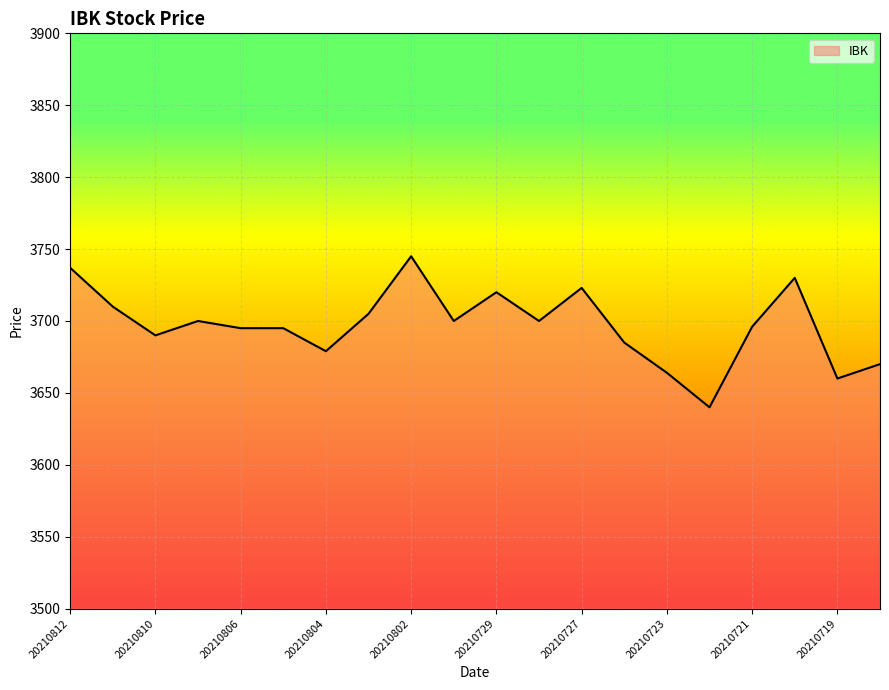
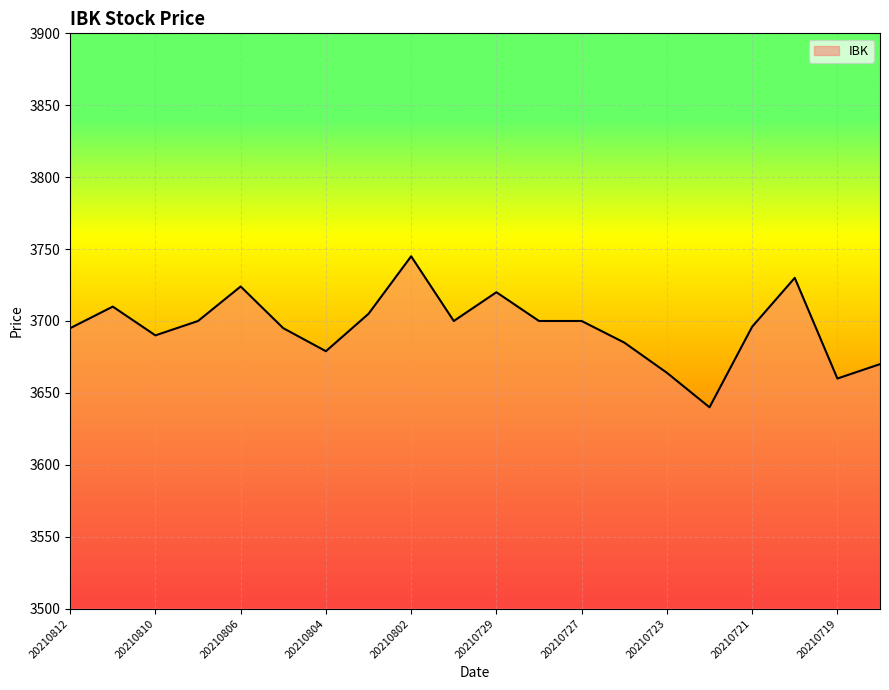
  {
-   "20210812": 3737,
+   "20210812": 3695,
    "20210810": 3690,
-   "20210806": 3695,
+   "20210806": 3724,
    "20210804": 3679,
    "20210802": 3745,
    "20210729": 3720,
-   "20210727": 3723,
+   "20210727": 3700,
    "20210723": 3664,
    "20210721": 3696,
    "20210719": 3660
  }
